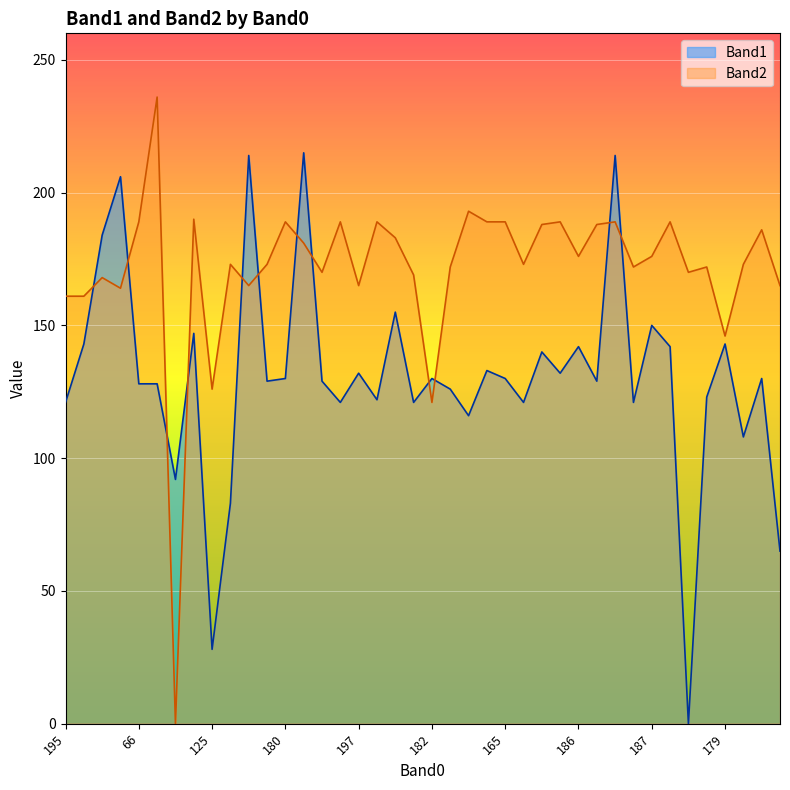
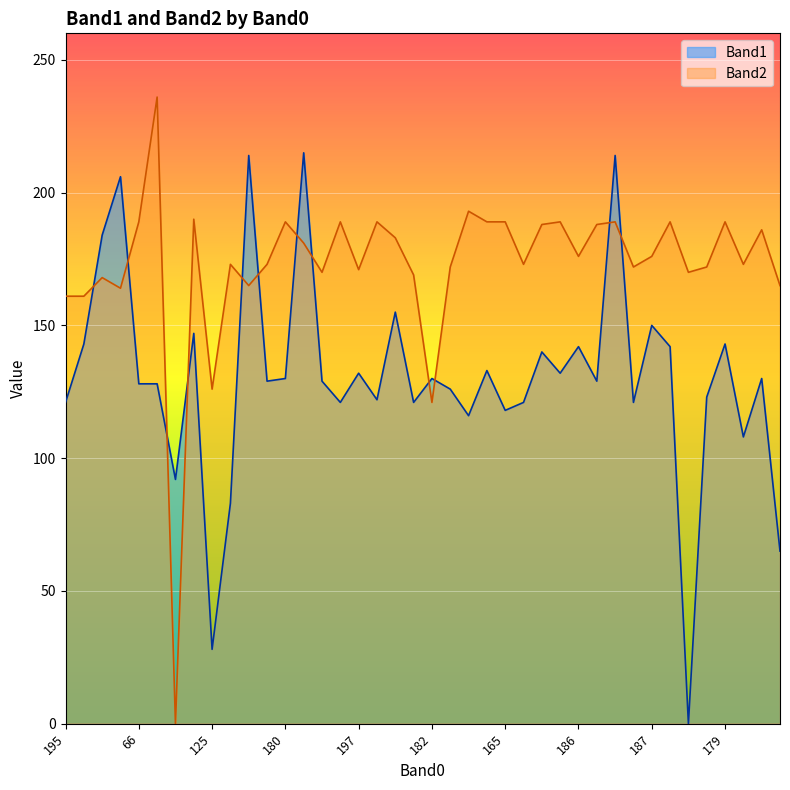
  {
    "Band1": {
      "195": 121,
      "66": 128,
      "125": 28,
      "180": 130,
      "197": 132,
      "182": 130,
-     "165": 130,
+     "165": 118,
      "186": 142,
      "187": 150,
      "179": 143
    },
    "Band2": {
      "195": 161,
      "66": 189,
      "125": 126,
      "180": 189,
-     "197": 165,
+     "197": 171,
      "182": 121,
      "165": 189,
      "186": 176,
      "187": 176,
-     "179": 146
+     "179": 189
    }
  }
